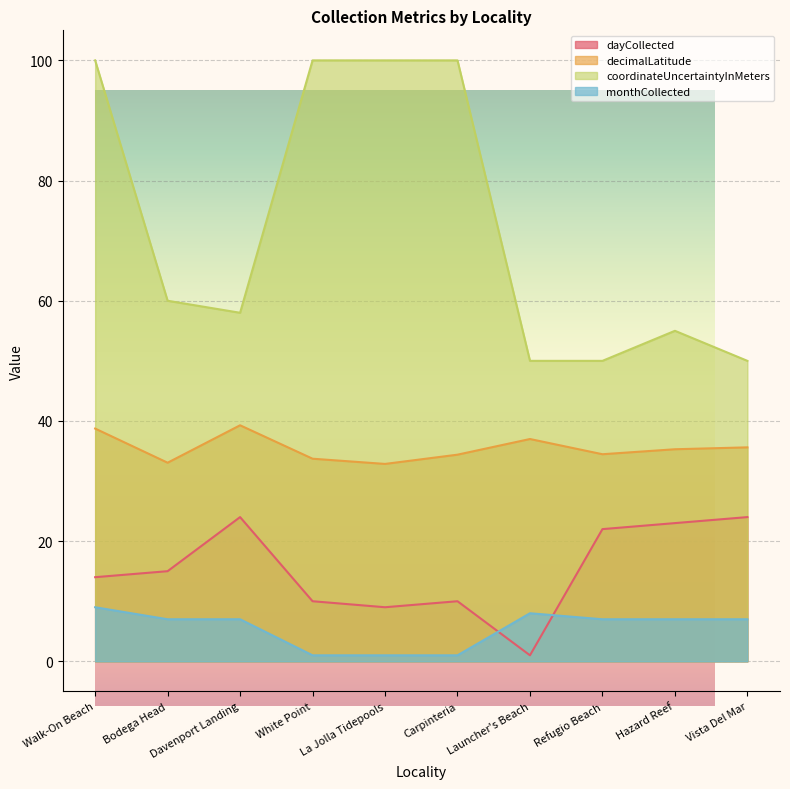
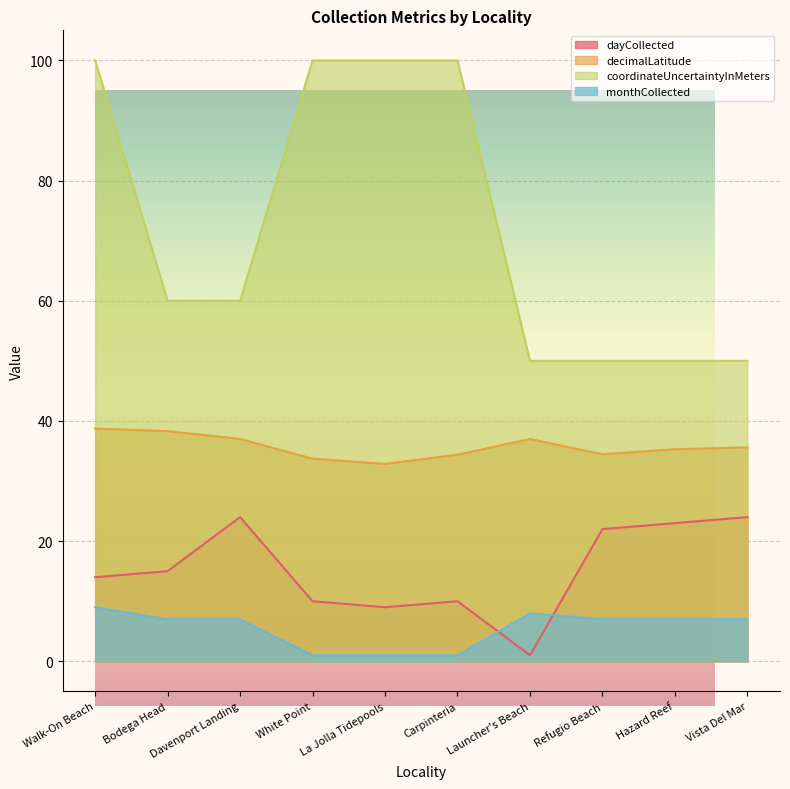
  {
    "Collection Metrics by Locality": {
      "dayCollected": {
        "Walk-On Beach": 14,
        "Bodega Head": 15,
        "Davenport Landing": 24,
        "White Point": 10,
        "La Jolla Tidepools": 9,
        "Carpinteria": 10,
        "Launcher's Beach": 1,
        "Refugio Beach": 22,
        "Hazard Reef": 23,
        "Vista Del Mar": 24
      },
      "decimalLatitude": {
        "Walk-On Beach": 39,
-       "Bodega Head": 33,
-       "Davenport Landing": 39,
+       "Bodega Head": 38,
+       "Davenport Landing": 37,
        "White Point": 34,
        "La Jolla Tidepools": 33,
        "Carpinteria": 34,
        "Launcher's Beach": 37,
        "Refugio Beach": 34,
        "Hazard Reef": 35,
        "Vista Del Mar": 36
      },
      "coordinateUncertaintyInMeters": {
        "Walk-On Beach": 100,
        "Bodega Head": 60,
-       "Davenport Landing": 58,
+       "Davenport Landing": 60,
        "White Point": 100,
        "La Jolla Tidepools": 100,
        "Carpinteria": 100,
        "Launcher's Beach": 50,
        "Refugio Beach": 50,
-       "Hazard Reef": 55,
+       "Hazard Reef": 50,
        "Vista Del Mar": 50
      },
      "monthCollected": {
        "Walk-On Beach": 9,
        "Bodega Head": 7,
        "Davenport Landing": 7,
        "White Point": 1,
        "La Jolla Tidepools": 1,
        "Carpinteria": 1,
        "Launcher's Beach": 8,
        "Refugio Beach": 7,
        "Hazard Reef": 7,
        "Vista Del Mar": 7
      }
    }
  }
